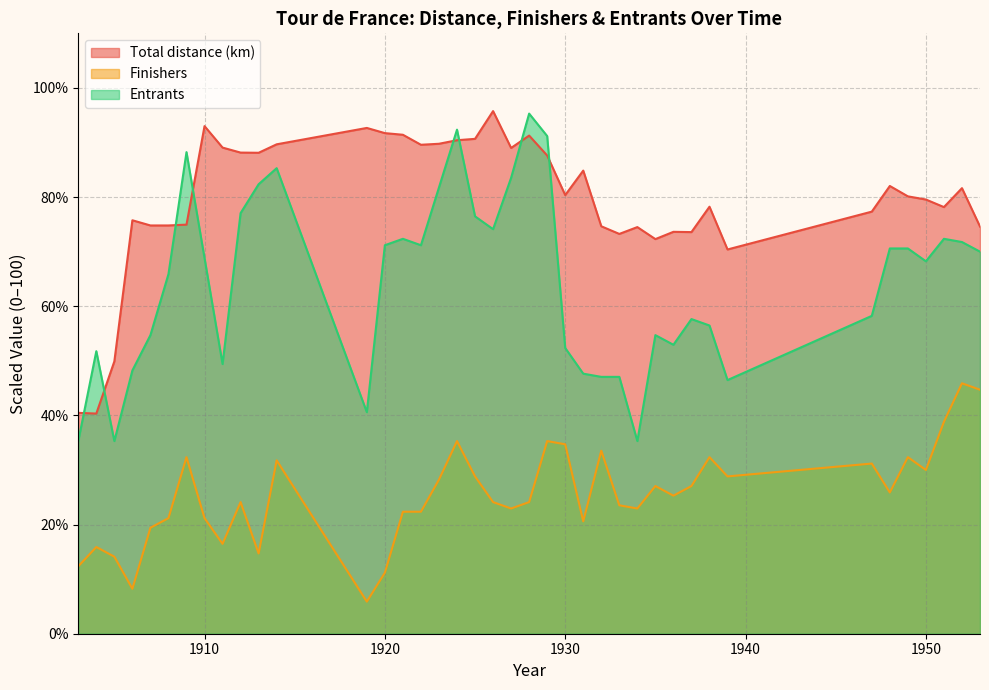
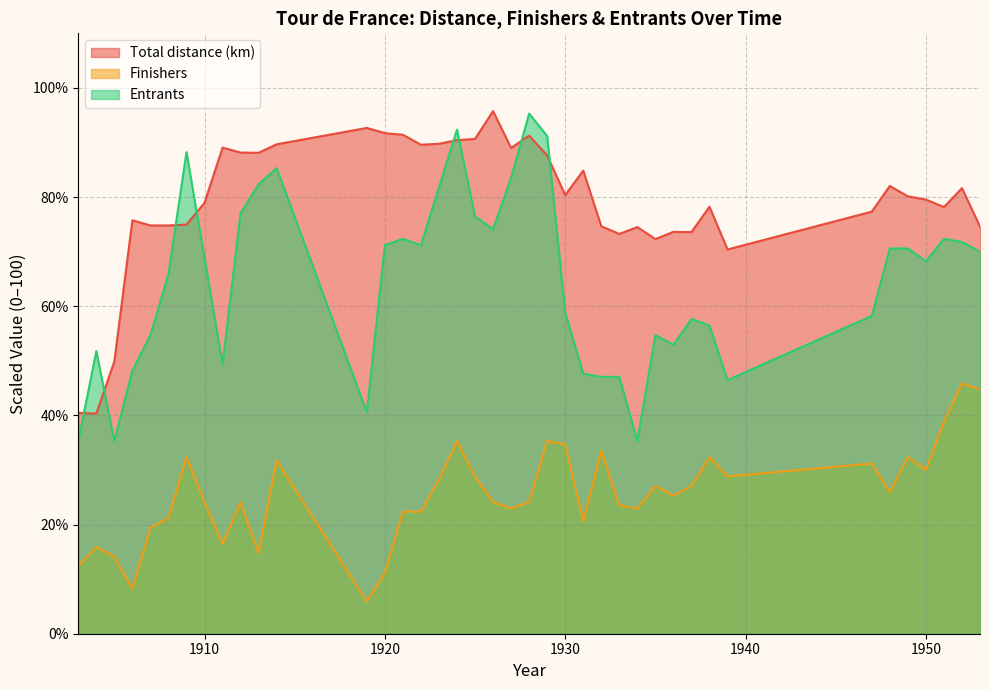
  {
    "Total distance (km)": {
-     "1910": "93%",
+     "1910": "79%",
      "1920": "92%",
      "1930": "80%",
      "1950": "80%"
    },
    "Finishers": {
-     "1910": "21%",
+     "1910": "24%",
      "1920": "11%",
      "1930": "35%",
      "1950": "30%"
    },
    "Entrants": {
      "1910": "69%",
      "1920": "71%",
-     "1930": "52%",
+     "1930": "59%",
      "1950": "68%"
    }
  }
